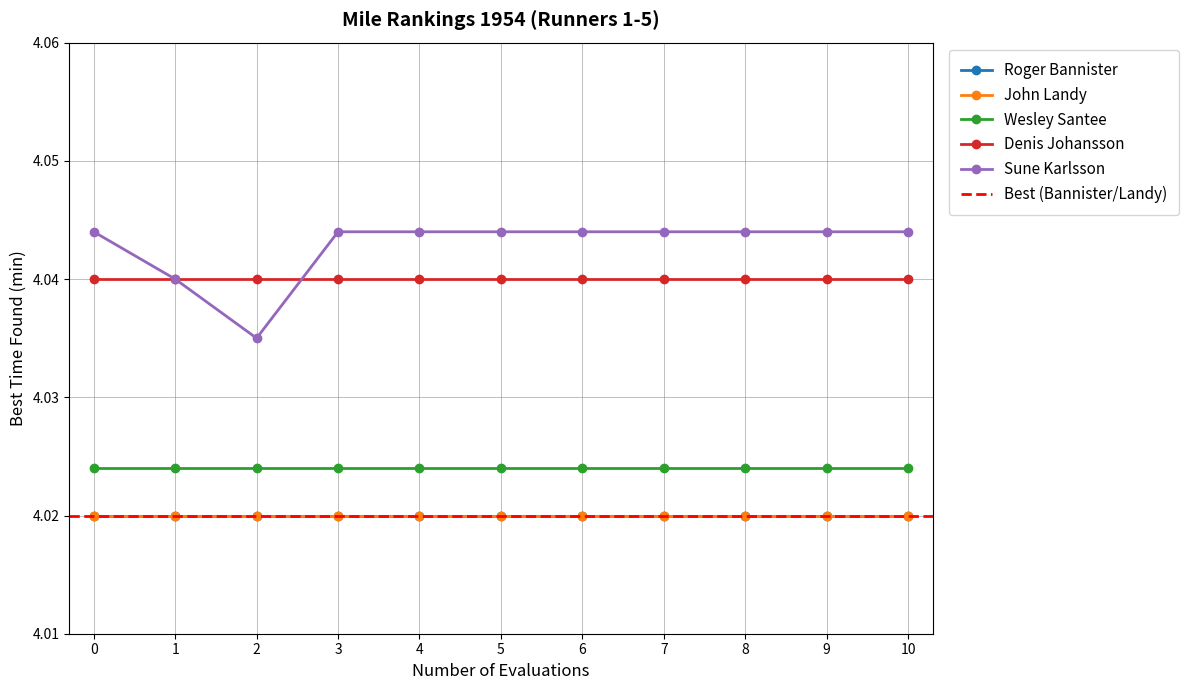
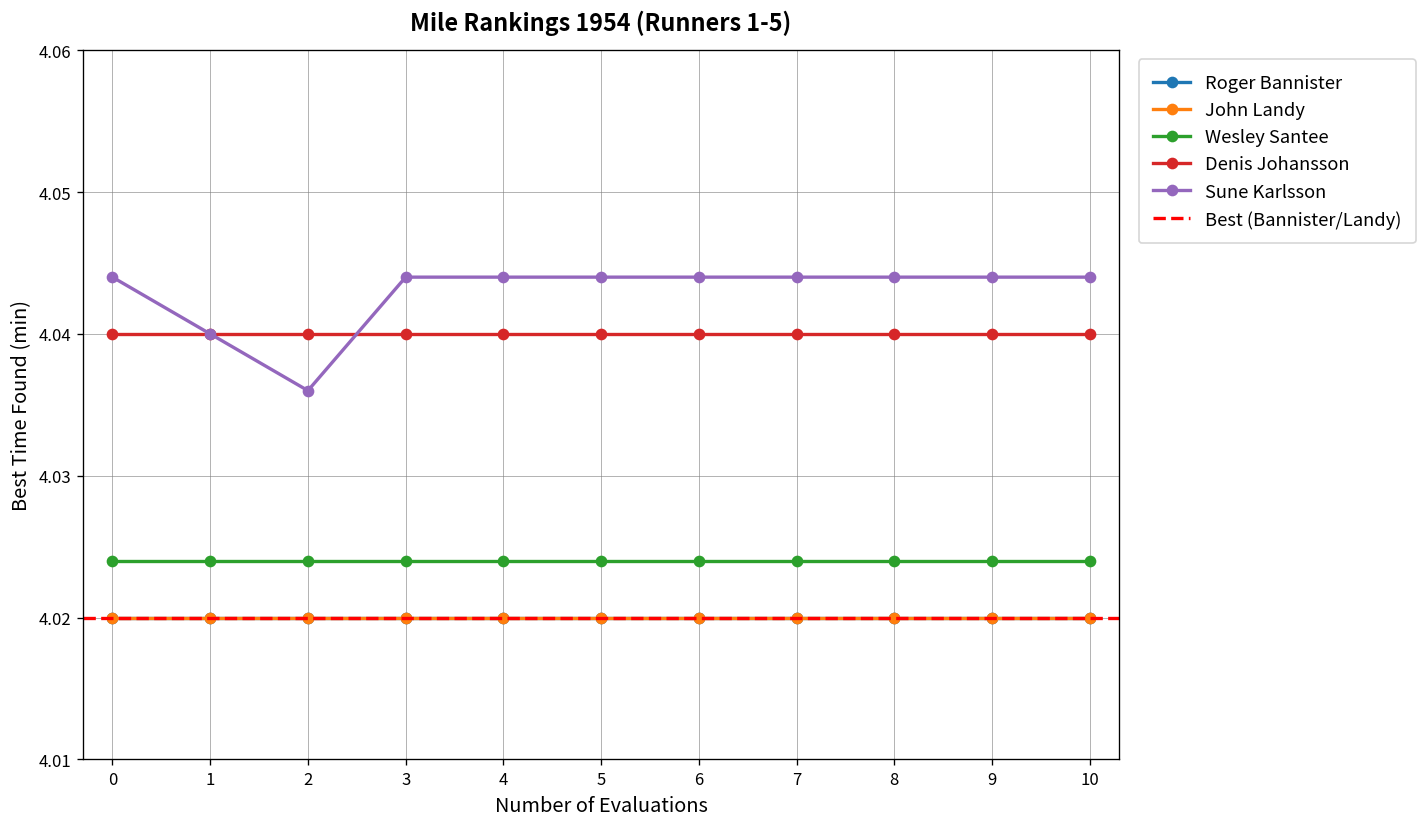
  {
    "John Landy": {
      "0": 4.020,
      "1": 4.020,
      "2": 4.020,
      "3": 4.020,
      "4": 4.020,
      "5": 4.020,
      "6": 4.020,
      "7": 4.020,
      "8": 4.020,
      "9": 4.020,
      "10": 4.020
    },
    "Wesley Santee": {
      "0": 4.024,
      "1": 4.024,
      "2": 4.024,
      "3": 4.024,
      "4": 4.024,
      "5": 4.024,
      "6": 4.024,
      "7": 4.024,
      "8": 4.024,
      "9": 4.024,
      "10": 4.024
    },
    "Denis Johansson": {
      "0": 4.040,
      "2": 4.040,
      "3": 4.040,
      "4": 4.040,
      "5": 4.040,
      "6": 4.040,
      "7": 4.040,
      "8": 4.040,
      "9": 4.040,
      "10": 4.040
    },
    "Sune Karlsson": {
      "0": 4.044,
-     "2": 4.035,
+     "2": 4.036,
      "3": 4.044,
      "4": 4.044,
      "5": 4.044,
      "6": 4.044,
      "7": 4.044,
      "8": 4.044,
      "9": 4.044,
      "10": 4.044
    }
  }
